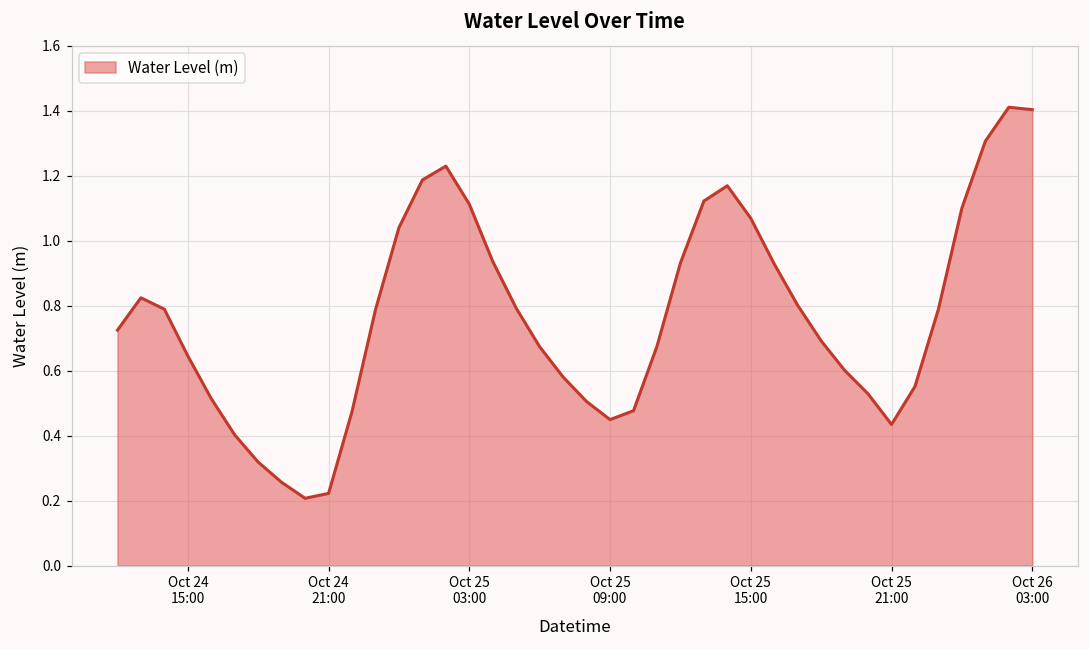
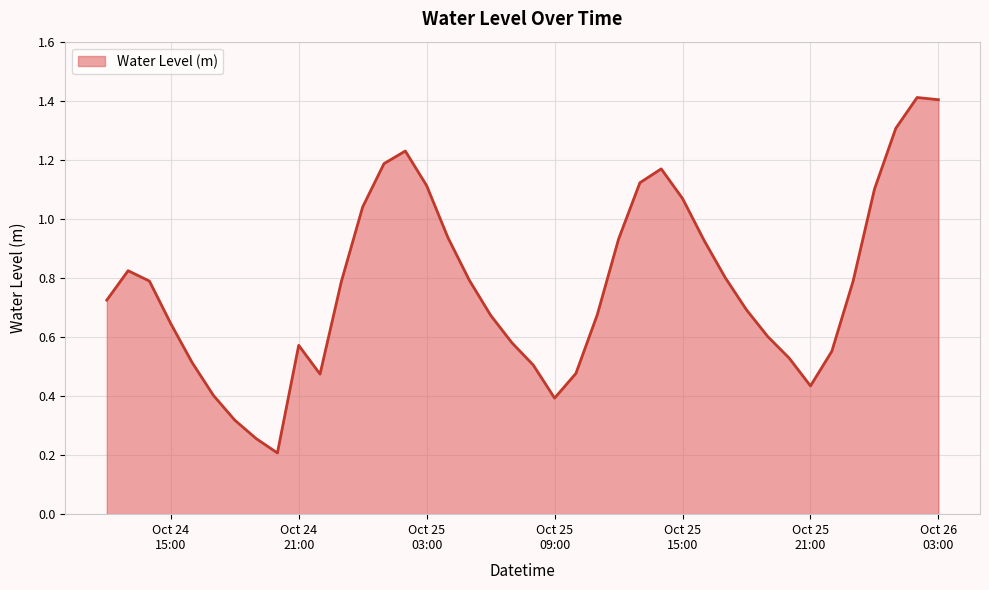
  {
    "Oct 24 15:00": 0.65,
-   "Oct 24 21:00": 0.22,
+   "Oct 24 21:00": 0.57,
    "Oct 25 03:00": 1.11,
-   "Oct 25 09:00": 0.45,
+   "Oct 25 09:00": 0.39,
    "Oct 25 15:00": 1.07,
    "Oct 25 21:00": 0.43,
    "Oct 26 03:00": 1.40
  }
